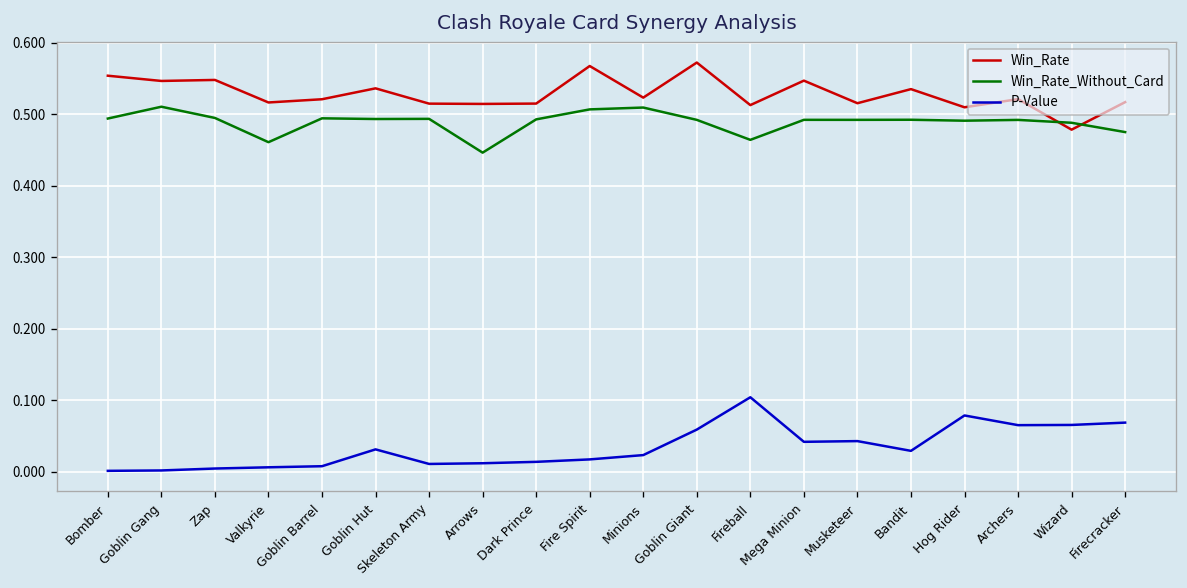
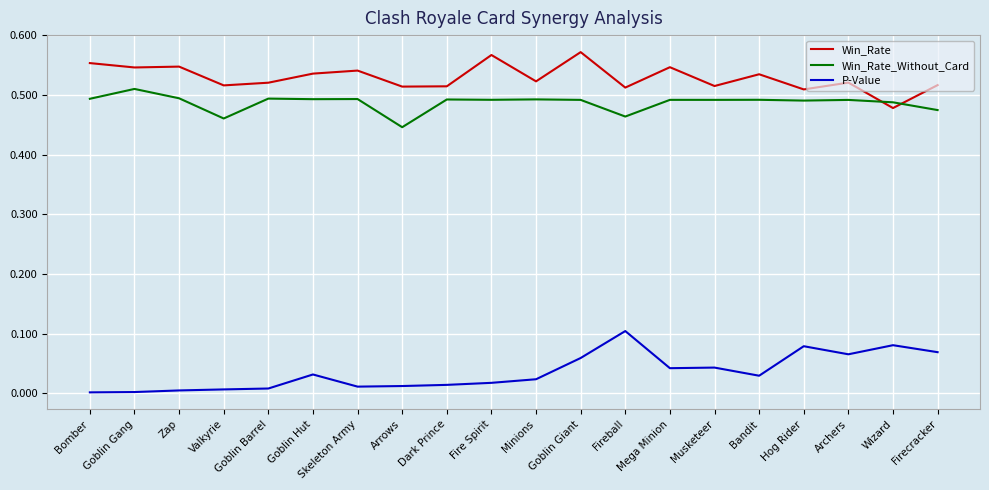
  {
    "Win_Rate": {
      "Bomber": 0.55,
      "Goblin Gang": 0.55,
      "Zap": 0.55,
      "Valkyrie": 0.52,
      "Goblin Barrel": 0.52,
      "Goblin Hut": 0.54,
-     "Skeleton Army": 0.51,
+     "Skeleton Army": 0.54,
      "Arrows": 0.51,
      "Dark Prince": 0.51,
      "Fire Spirit": 0.57,
      "Minions": 0.52,
      "Goblin Giant": 0.57,
      "Fireball": 0.51,
      "Mega Minion": 0.55,
      "Musketeer": 0.52,
      "Bandit": 0.53,
      "Hog Rider": 0.51,
      "Wizard": 0.48
    },
    "Win_Rate_Without_Card": {
      "Bomber": 0.49,
      "Goblin Gang": 0.51,
      "Zap": 0.49,
      "Valkyrie": 0.46,
      "Goblin Barrel": 0.49,
      "Goblin Hut": 0.49,
      "Skeleton Army": 0.49,
      "Arrows": 0.45,
      "Dark Prince": 0.49,
-     "Fire Spirit": 0.51,
-     "Minions": 0.51,
+     "Fire Spirit": 0.49,
+     "Minions": 0.49,
      "Goblin Giant": 0.49,
      "Fireball": 0.46,
      "Mega Minion": 0.49,
      "Musketeer": 0.49,
      "Bandit": 0.49,
      "Hog Rider": 0.49,
      "Archers": 0.49,
      "Wizard": 0.49,
      "Firecracker": 0.47
    },
    "P-Value": {
      "Bomber": 0.00,
      "Goblin Gang": 0.00,
      "Zap": 0.00,
      "Valkyrie": 0.01,
      "Goblin Barrel": 0.01,
      "Goblin Hut": 0.03,
      "Skeleton Army": 0.01,
      "Arrows": 0.01,
      "Dark Prince": 0.01,
      "Fire Spirit": 0.02,
      "Minions": 0.02,
      "Goblin Giant": 0.06,
      "Fireball": 0.10,
      "Mega Minion": 0.04,
      "Musketeer": 0.04,
      "Bandit": 0.03,
      "Hog Rider": 0.08,
      "Archers": 0.07,
-     "Wizard": 0.07,
+     "Wizard": 0.08,
      "Firecracker": 0.07
    }
  }
